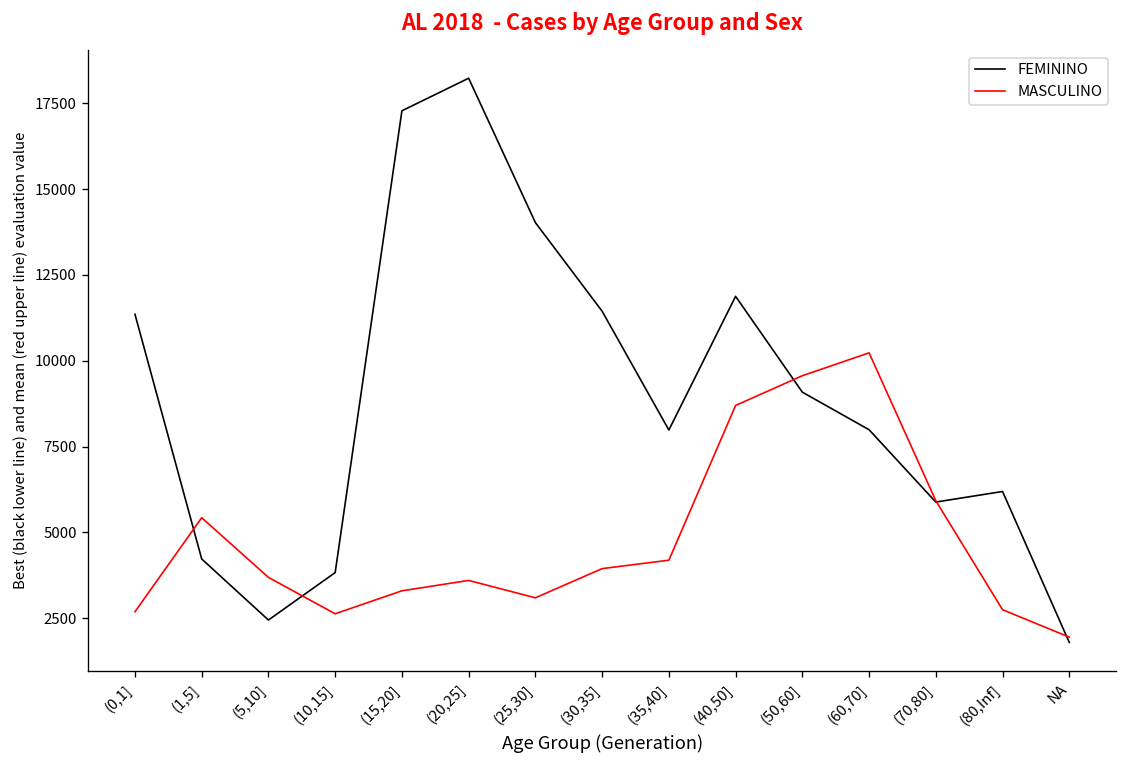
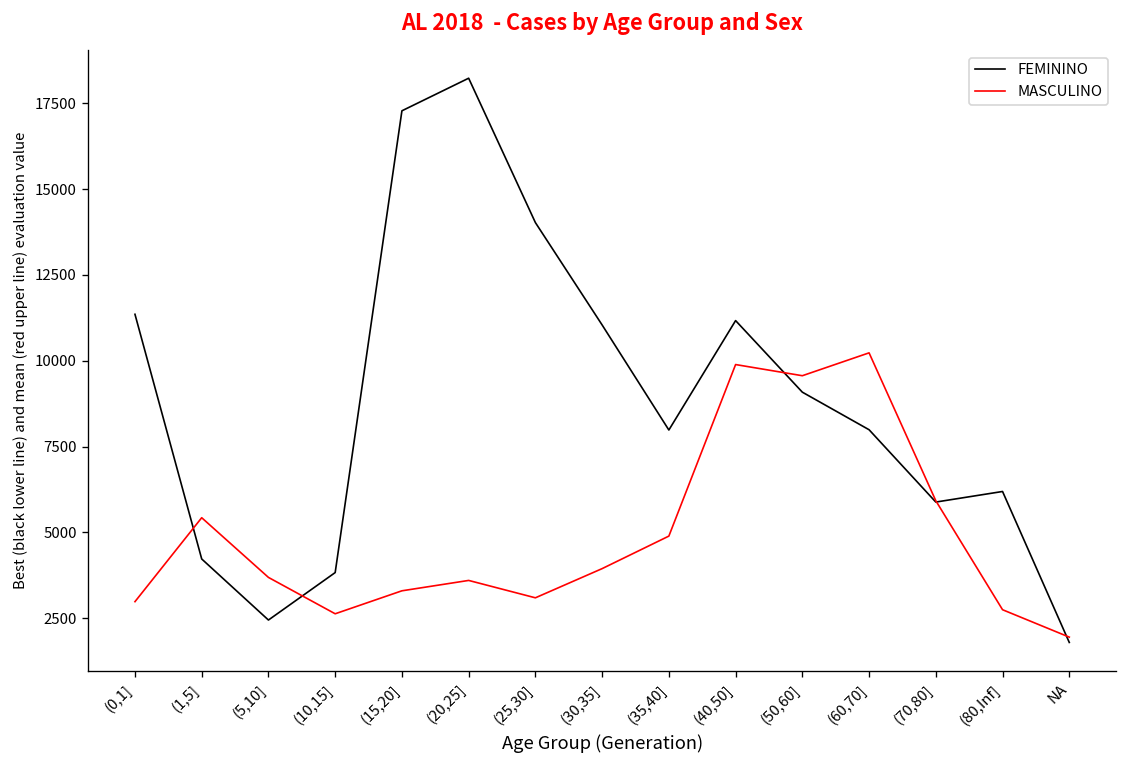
  {
    "FEMININO": {
      "(0,1]": 11400,
      "(1,5]": 4200,
      "(5,10]": 2500,
      "(10,15]": 3800,
      "(15,20]": 17300,
      "(20,25]": 18200,
      "(25,30]": 14000,
-     "(30,35]": 11400,
+     "(30,35]": 11000,
      "(35,40]": 8000,
-     "(40,50]": 11900,
+     "(40,50]": 11200,
      "(50,60]": 9100,
      "(60,70]": 8000,
      "(80,Inf]": 6200,
      "NA": 1800
    },
    "MASCULINO": {
-     "(0,1]": 2700,
+     "(0,1]": 3000,
      "(1,5]": 5400,
      "(5,10]": 3700,
      "(10,15]": 2600,
      "(15,20]": 3300,
      "(20,25]": 3600,
      "(25,30]": 3100,
      "(30,35]": 3900,
-     "(35,40]": 4200,
-     "(40,50]": 8700,
+     "(35,40]": 4900,
+     "(40,50]": 9900,
      "(50,60]": 9600,
      "(60,70]": 10200,
      "(80,Inf]": 2800,
      "NA": 2000
    }
  }
